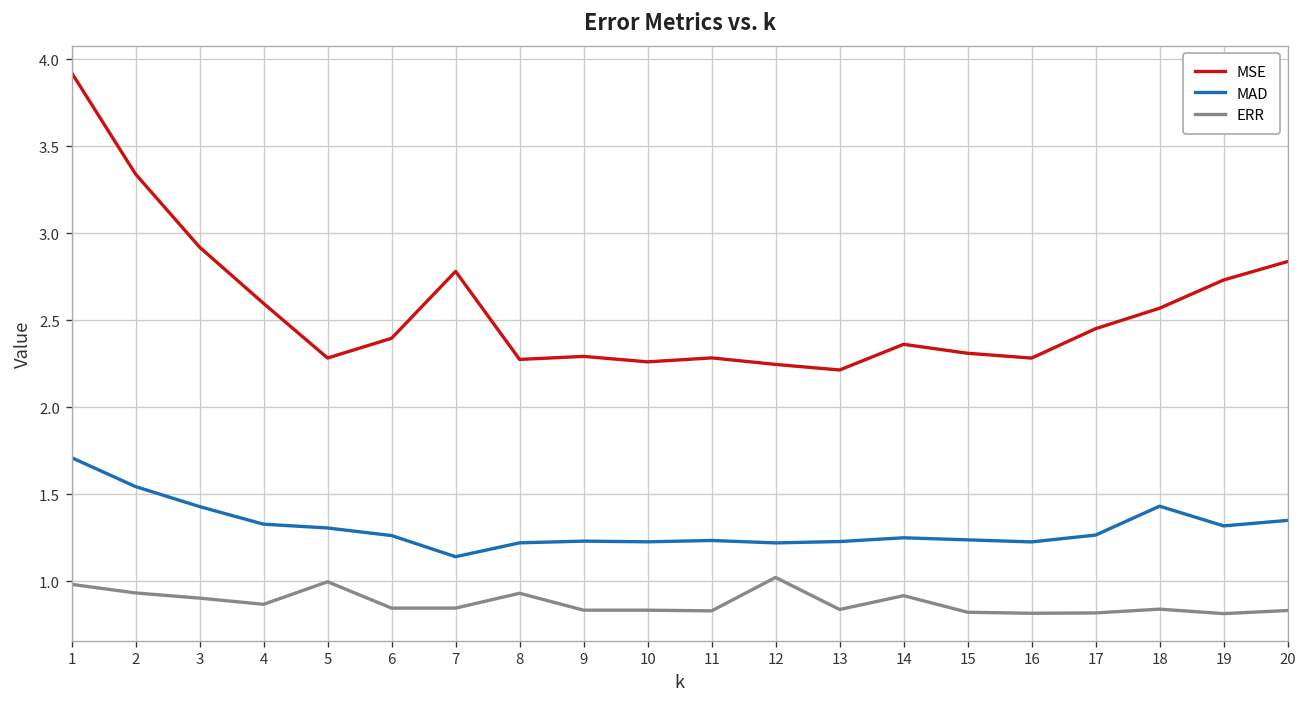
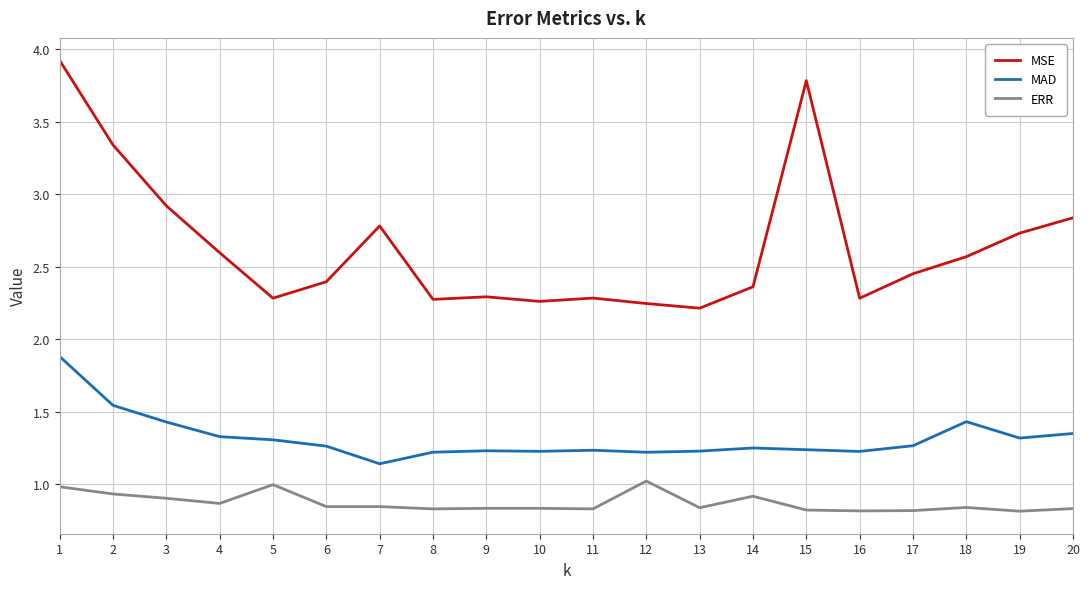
  {
    "MSE": {
      "1": 3.92,
      "2": 3.34,
      "3": 2.92,
      "4": 2.60,
      "5": 2.28,
      "6": 2.40,
      "7": 2.78,
      "8": 2.28,
      "9": 2.29,
      "10": 2.26,
      "11": 2.28,
      "12": 2.25,
      "13": 2.21,
      "14": 2.36,
-     "15": 2.31,
+     "15": 3.78,
      "16": 2.28,
      "17": 2.45,
      "18": 2.57,
      "19": 2.73,
      "20": 2.84
    },
    "MAD": {
-     "1": 1.71,
+     "1": 1.88,
      "2": 1.54,
      "3": 1.43,
      "4": 1.33,
      "5": 1.31,
      "6": 1.26,
      "7": 1.14,
      "8": 1.22,
      "9": 1.23,
      "10": 1.23,
      "11": 1.23,
      "12": 1.22,
      "13": 1.23,
      "14": 1.25,
      "15": 1.24,
      "16": 1.23,
      "17": 1.27,
      "18": 1.43,
      "19": 1.32,
      "20": 1.35
    },
    "ERR": {
      "1": 0.98,
      "2": 0.93,
      "3": 0.90,
      "4": 0.87,
      "5": 1.00,
      "6": 0.85,
      "7": 0.85,
-     "8": 0.93,
+     "8": 0.83,
      "9": 0.83,
      "10": 0.83,
      "11": 0.83,
      "12": 1.02,
      "13": 0.84,
      "14": 0.92,
      "15": 0.82,
      "16": 0.82,
      "17": 0.82,
      "18": 0.84,
      "19": 0.81,
      "20": 0.83
    }
  }
